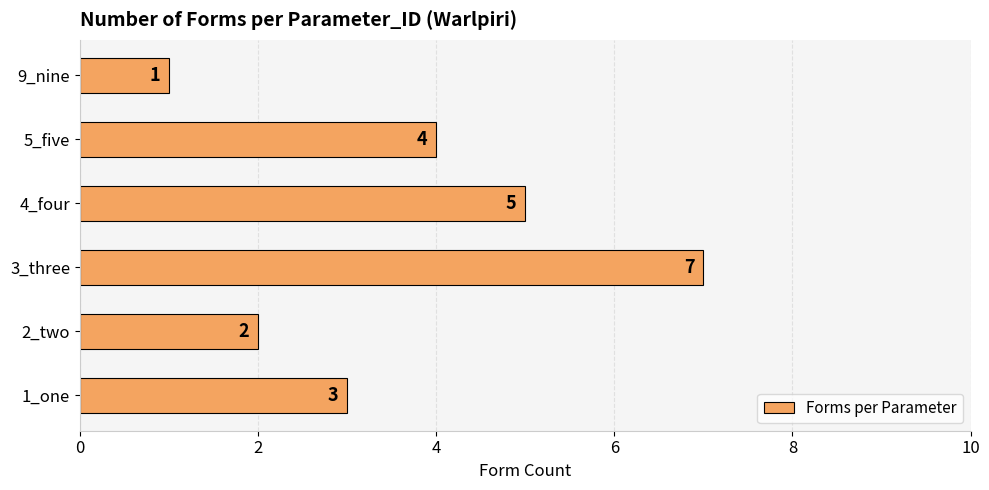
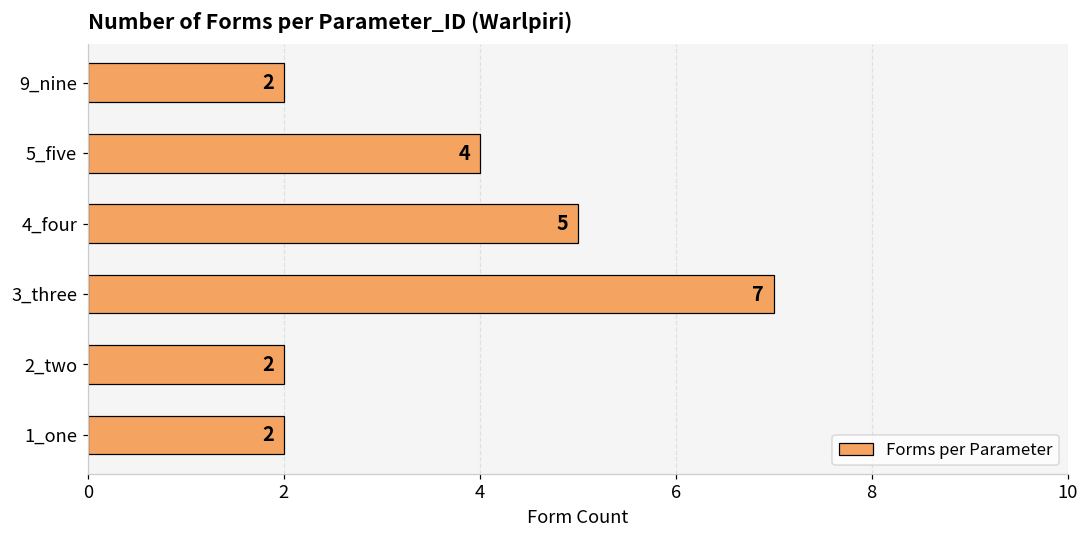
  {
-   "9_nine": 1,
+   "9_nine": 2,
    "5_five": 4,
    "4_four": 5,
    "3_three": 7,
    "2_two": 2,
-   "1_one": 3
+   "1_one": 2
  }
